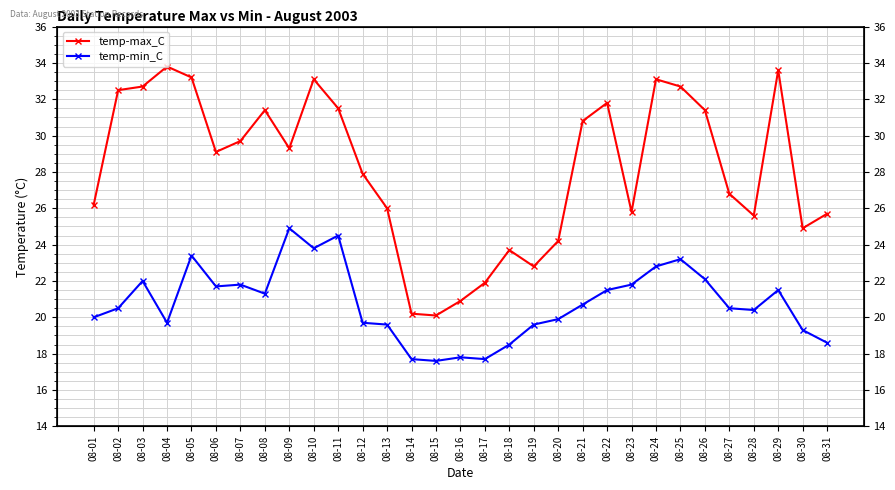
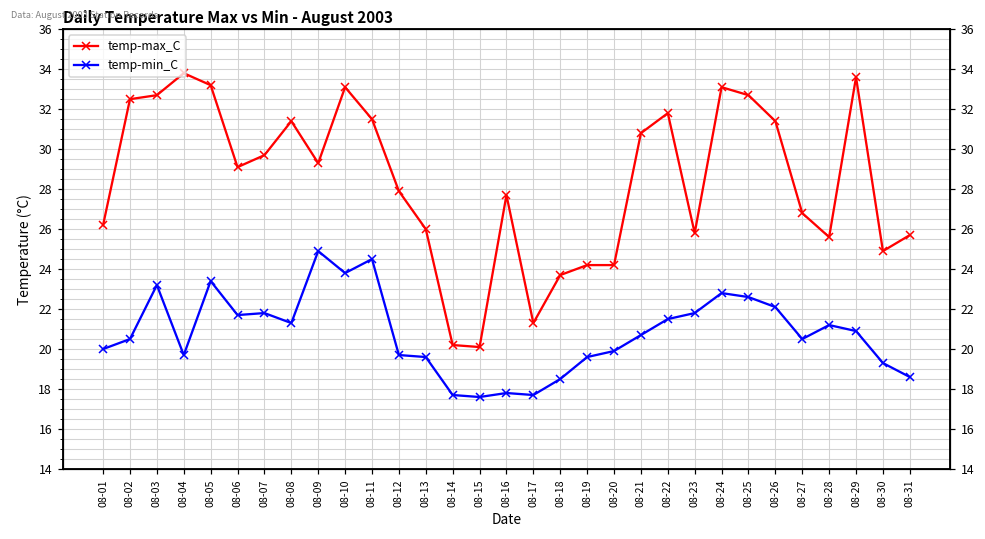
  {
    "temp-max_C": {
      "08-01": 26.2,
      "08-02": 32.5,
      "08-03": 32.7,
      "08-05": 33.2,
      "08-06": 29.1,
      "08-07": 29.7,
      "08-08": 31.4,
      "08-09": 29.3,
      "08-10": 33.1,
      "08-11": 31.5,
      "08-12": 27.9,
      "08-13": 26.0,
      "08-14": 20.2,
      "08-15": 20.1,
-     "08-16": 20.9,
-     "08-17": 21.9,
+     "08-16": 27.7,
+     "08-17": 21.3,
      "08-18": 23.7,
-     "08-19": 22.8,
+     "08-19": 24.2,
      "08-20": 24.2,
      "08-21": 30.8,
      "08-22": 31.8,
      "08-23": 25.8,
      "08-24": 33.1,
      "08-25": 32.7,
      "08-26": 31.4,
      "08-27": 26.8,
      "08-28": 25.6,
      "08-29": 33.6,
      "08-30": 24.9,
      "08-31": 25.7
    },
    "temp-min_C": {
      "08-01": 20.0,
      "08-02": 20.5,
-     "08-03": 22.0,
+     "08-03": 23.2,
      "08-04": 19.7,
      "08-05": 23.4,
      "08-06": 21.7,
      "08-07": 21.8,
      "08-08": 21.3,
      "08-09": 24.9,
      "08-10": 23.8,
      "08-11": 24.5,
      "08-12": 19.7,
      "08-13": 19.6,
      "08-14": 17.7,
      "08-15": 17.6,
      "08-16": 17.8,
      "08-17": 17.7,
      "08-18": 18.5,
      "08-19": 19.6,
      "08-20": 19.9,
      "08-21": 20.7,
      "08-22": 21.5,
      "08-23": 21.8,
      "08-24": 22.8,
-     "08-25": 23.2,
+     "08-25": 22.6,
      "08-26": 22.1,
      "08-27": 20.5,
-     "08-28": 20.4,
-     "08-29": 21.5,
+     "08-28": 21.2,
+     "08-29": 20.9,
      "08-30": 19.3,
      "08-31": 18.6
    }
  }
